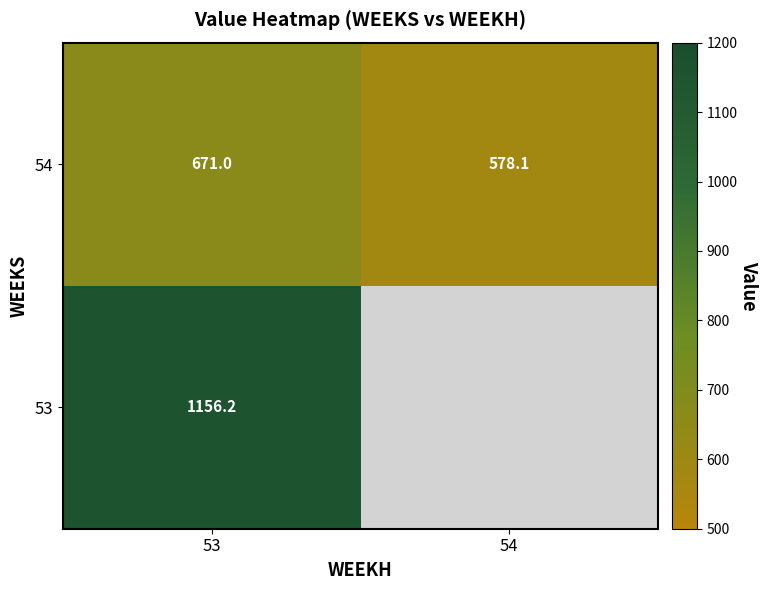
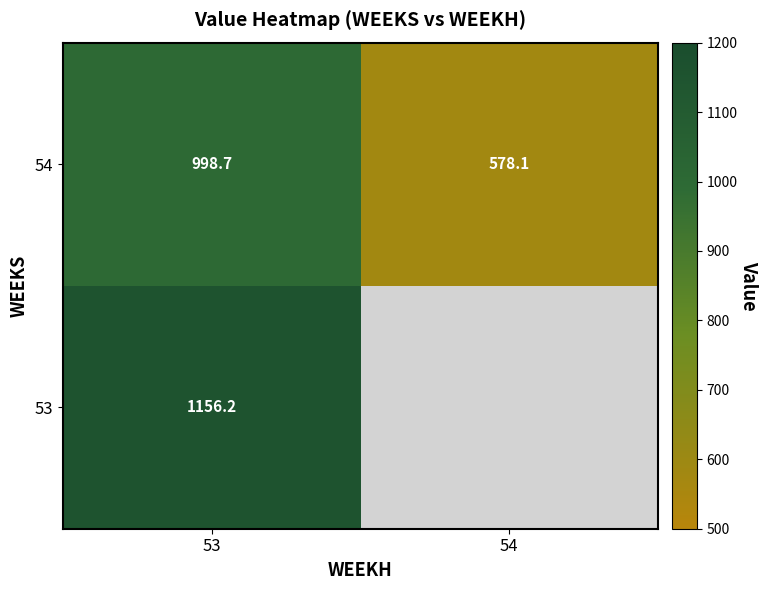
  {
    "54": {
-     "53": 671.0,
+     "53": 998.7,
      "54": 578.1
    },
    "53": {
      "53": 1156.2
    }
  }
